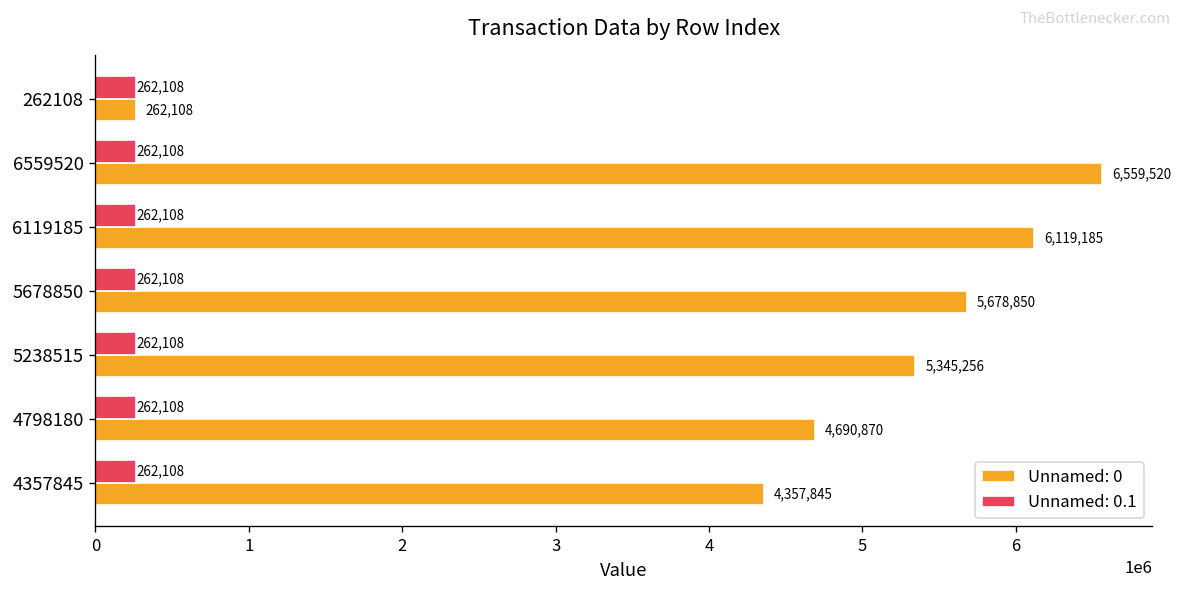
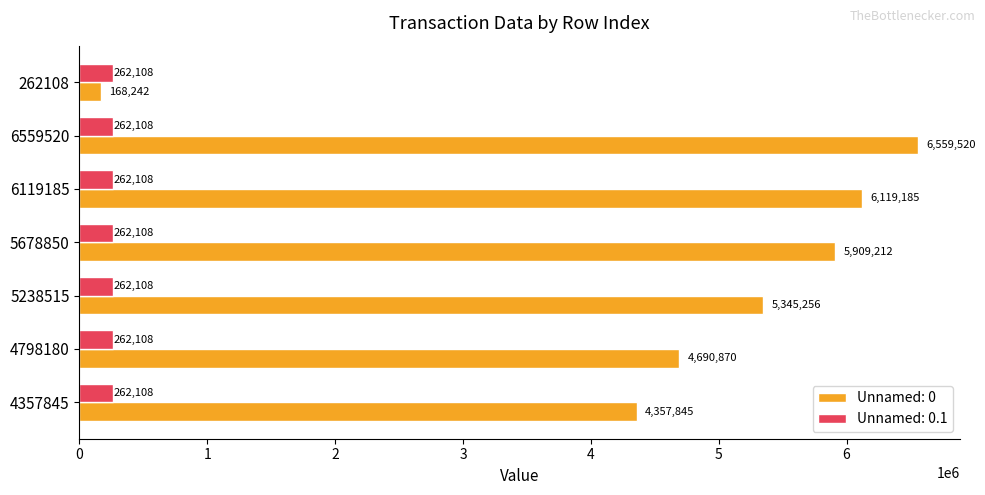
  {
    "Unnamed: 0": {
-     "262108": "262,108",
+     "262108": "168,242",
      "6559520": "6,559,520",
      "6119185": "6,119,185",
-     "5678850": "5,678,850",
+     "5678850": "5,909,212",
      "5238515": "5,345,256",
      "4798180": "4,690,870",
      "4357845": "4,357,845"
    },
    "Unnamed: 0.1": {
      "262108": "262,108",
      "6559520": "262,108",
      "6119185": "262,108",
      "5678850": "262,108",
      "5238515": "262,108",
      "4798180": "262,108",
      "4357845": "262,108"
    }
  }
